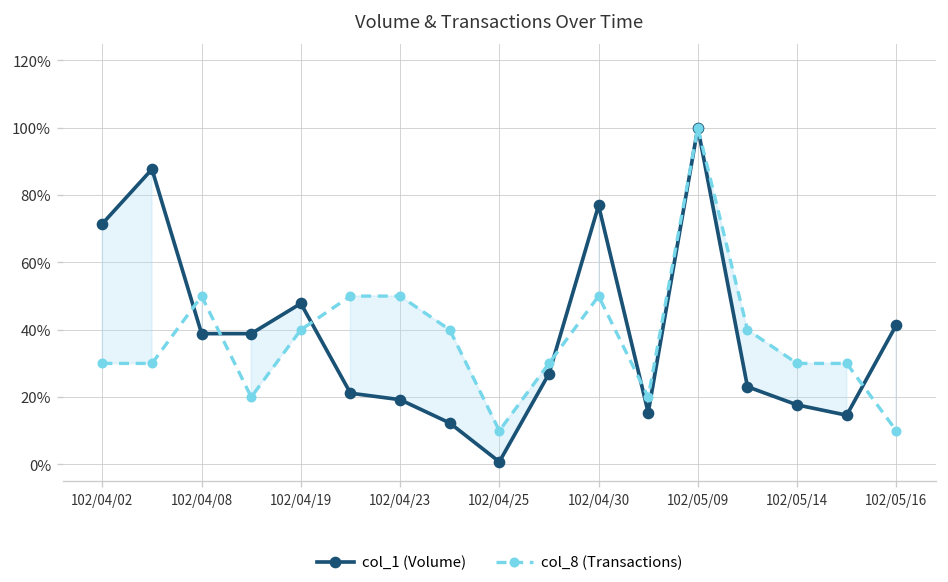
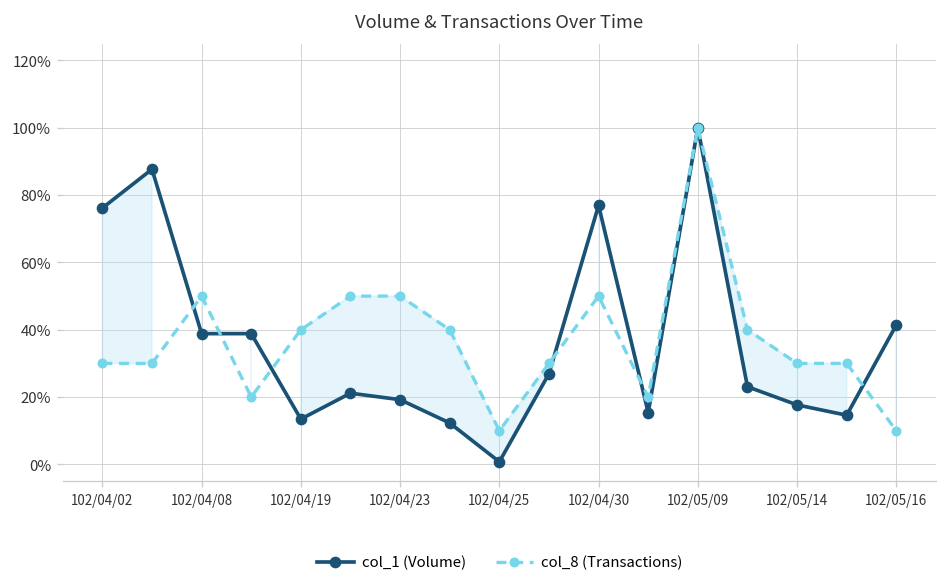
  {
    "col_1 (Volume)": {
-     "102/04/02": "72%",
+     "102/04/02": "76%",
      "102/04/08": "39%",
-     "102/04/19": "48%",
+     "102/04/19": "13%",
      "102/04/23": "19%",
      "102/04/25": "1%",
      "102/04/30": "77%",
      "102/05/14": "18%",
      "102/05/16": "41%"
    },
    "col_8 (Transactions)": {
      "102/04/02": "30%",
      "102/04/08": "50%",
      "102/04/19": "40%",
      "102/04/23": "50%",
      "102/04/25": "10%",
      "102/04/30": "50%",
      "102/05/14": "30%",
      "102/05/16": "10%"
    }
  }
